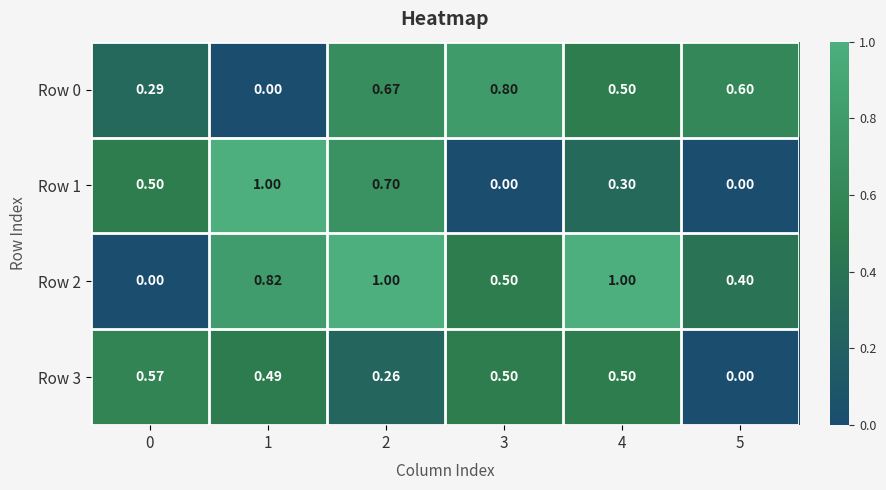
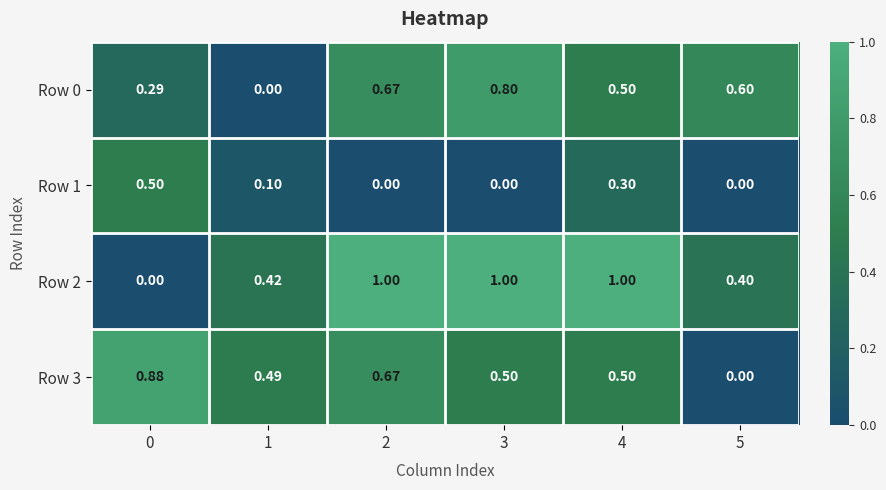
  {
    "Row 0": {
      "0": 0.29,
      "1": 0.00,
      "2": 0.67,
      "3": 0.80,
      "4": 0.50,
      "5": 0.60
    },
    "Row 1": {
      "0": 0.50,
-     "1": 1.00,
-     "2": 0.70,
+     "1": 0.10,
+     "2": 0.00,
      "3": 0.00,
      "4": 0.30,
      "5": 0.00
    },
    "Row 2": {
      "0": 0.00,
-     "1": 0.82,
+     "1": 0.42,
      "2": 1.00,
-     "3": 0.50,
+     "3": 1.00,
      "4": 1.00,
      "5": 0.40
    },
    "Row 3": {
-     "0": 0.57,
+     "0": 0.88,
      "1": 0.49,
-     "2": 0.26,
+     "2": 0.67,
      "3": 0.50,
      "4": 0.50,
      "5": 0.00
    }
  }
